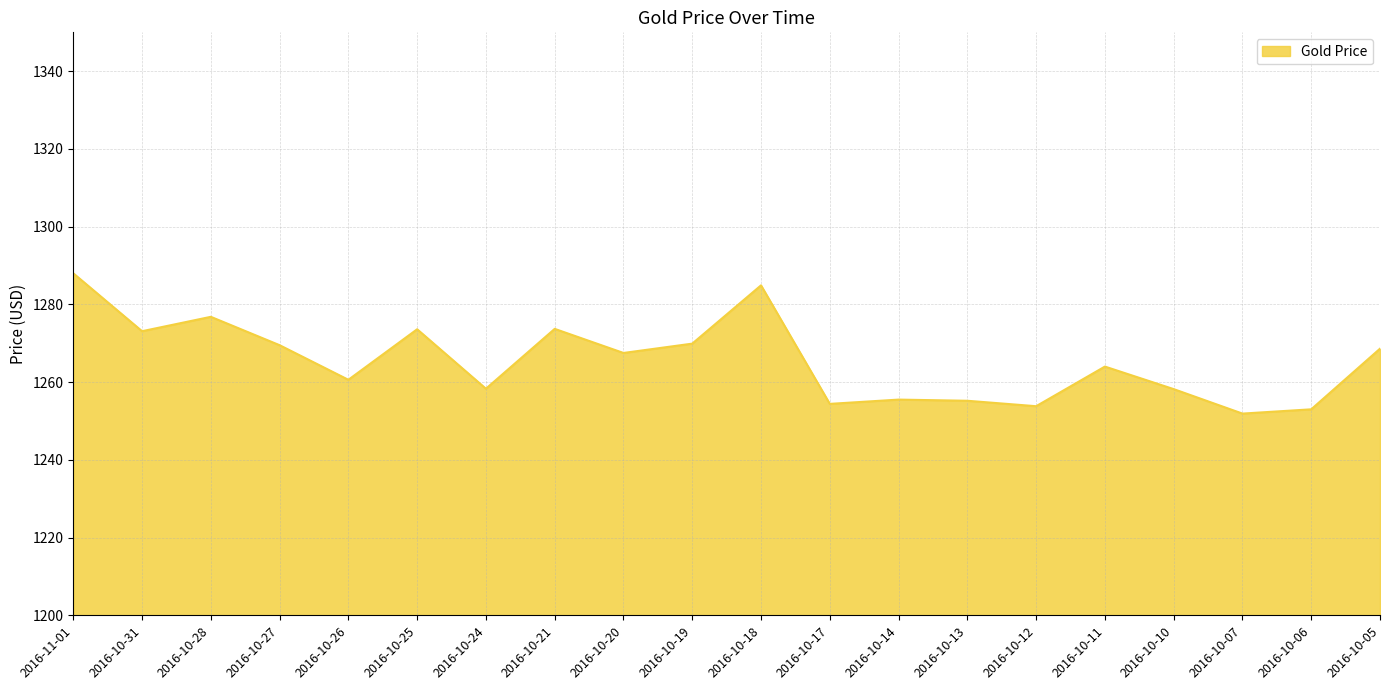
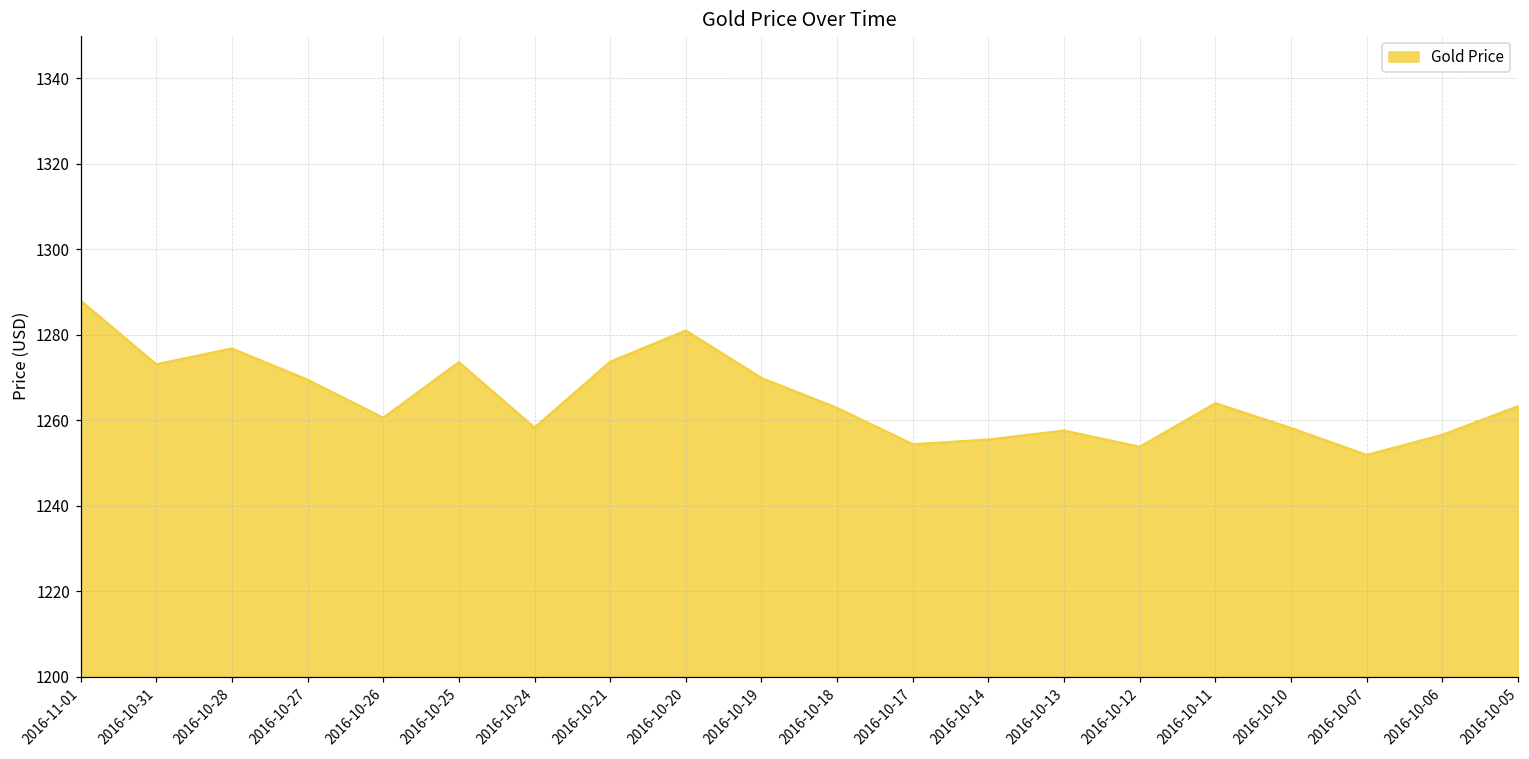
  {
    "2016-11-01": 1288,
    "2016-10-31": 1273,
    "2016-10-28": 1277,
    "2016-10-27": 1270,
    "2016-10-26": 1261,
    "2016-10-25": 1274,
    "2016-10-24": 1258,
    "2016-10-21": 1274,
-   "2016-10-20": 1268,
+   "2016-10-20": 1281,
    "2016-10-19": 1270,
-   "2016-10-18": 1285,
+   "2016-10-18": 1263,
    "2016-10-17": 1254,
    "2016-10-14": 1256,
-   "2016-10-13": 1255,
+   "2016-10-13": 1258,
    "2016-10-12": 1254,
    "2016-10-11": 1264,
    "2016-10-10": 1258,
    "2016-10-07": 1252,
-   "2016-10-06": 1253,
-   "2016-10-05": 1269
+   "2016-10-06": 1257,
+   "2016-10-05": 1263
  }
